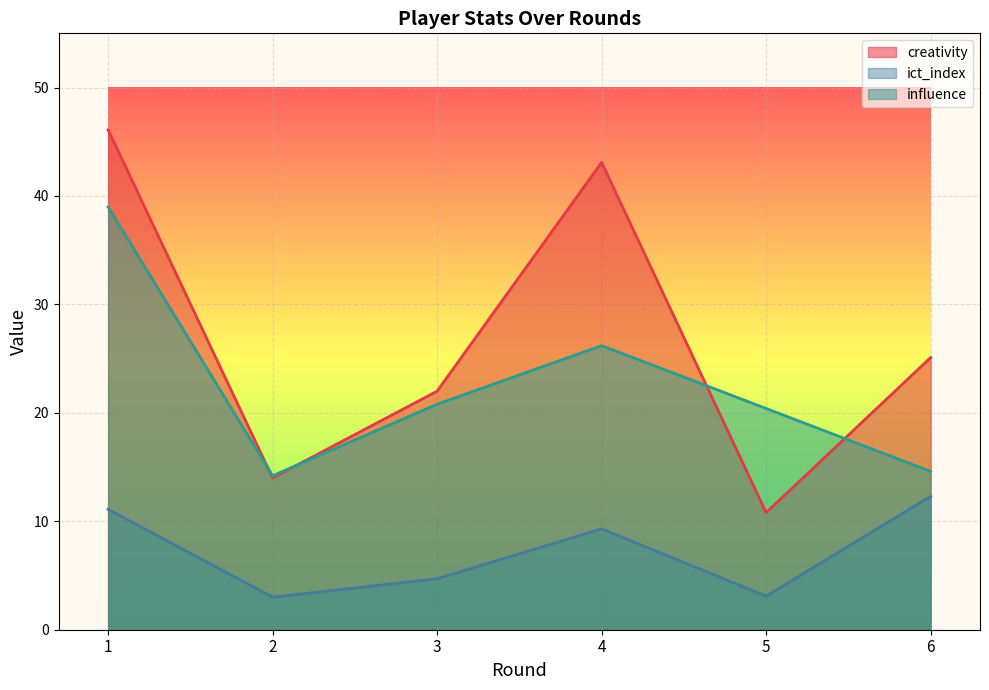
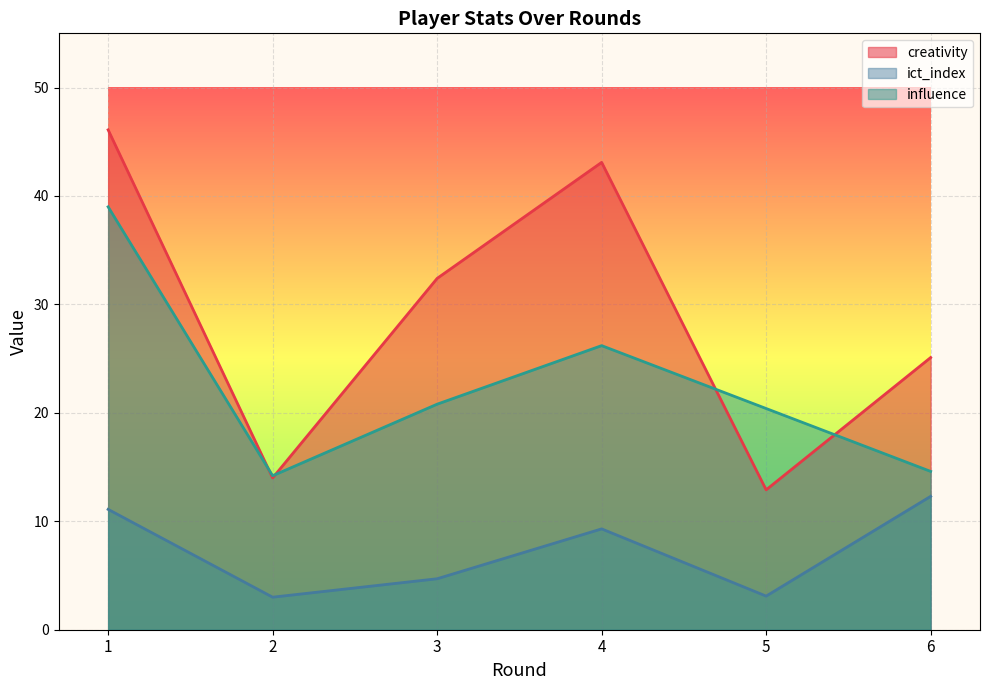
  {
    "creativity": {
      "1": 46.1,
-     "3": 22.0,
+     "3": 32.4,
      "4": 43.1,
-     "5": 10.8,
+     "5": 12.9,
      "6": 25.1
    }
  }
